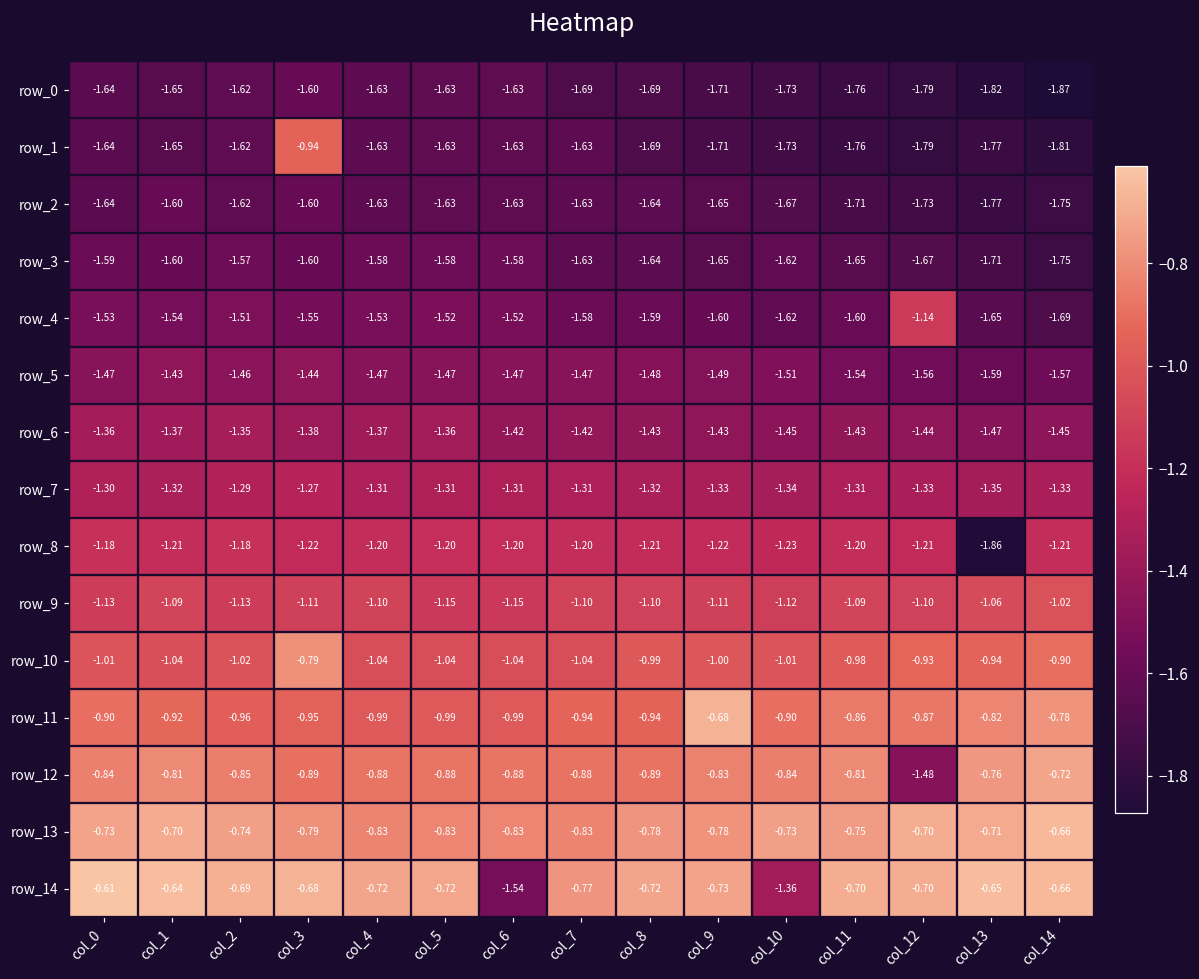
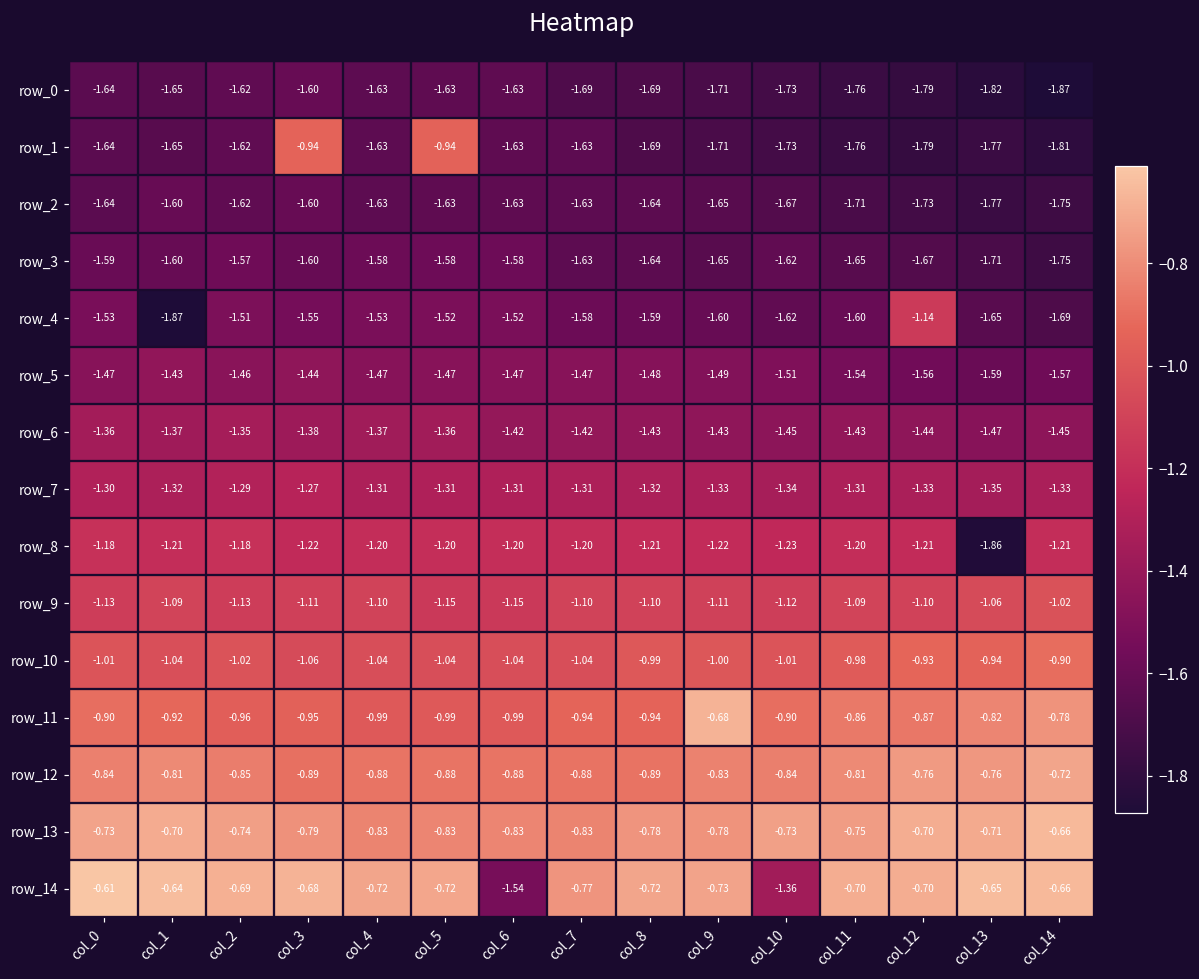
  {
    "row_1": {
      "col_0": -1.64,
      "col_1": -1.65,
      "col_2": -1.62,
      "col_3": -0.94,
      "col_4": -1.63,
-     "col_5": -1.63,
+     "col_5": -0.94,
      "col_6": -1.63,
      "col_7": -1.63,
      "col_8": -1.69,
      "col_9": -1.71,
      "col_10": -1.73,
      "col_11": -1.76,
      "col_12": -1.79,
      "col_13": -1.77,
      "col_14": -1.81
    },
    "row_4": {
      "col_0": -1.53,
-     "col_1": -1.54,
+     "col_1": -1.87,
      "col_2": -1.51,
      "col_3": -1.55,
      "col_4": -1.53,
      "col_5": -1.52,
      "col_6": -1.52,
      "col_7": -1.58,
      "col_8": -1.59,
      "col_9": -1.60,
      "col_10": -1.62,
      "col_11": -1.60,
      "col_12": -1.14,
      "col_13": -1.65,
      "col_14": -1.69
    },
    "row_10": {
      "col_0": -1.01,
      "col_1": -1.04,
      "col_2": -1.02,
-     "col_3": -0.79,
+     "col_3": -1.06,
      "col_4": -1.04,
      "col_5": -1.04,
      "col_6": -1.04,
      "col_7": -1.04,
      "col_8": -0.99,
      "col_9": -1.00,
      "col_10": -1.01,
      "col_11": -0.98,
      "col_12": -0.93,
      "col_13": -0.94,
      "col_14": -0.90
    },
    "row_12": {
      "col_0": -0.84,
      "col_1": -0.81,
      "col_2": -0.85,
      "col_3": -0.89,
      "col_4": -0.88,
      "col_5": -0.88,
      "col_6": -0.88,
      "col_7": -0.88,
      "col_8": -0.89,
      "col_9": -0.83,
      "col_10": -0.84,
      "col_11": -0.81,
-     "col_12": -1.48,
+     "col_12": -0.76,
      "col_13": -0.76,
      "col_14": -0.72
    }
  }
